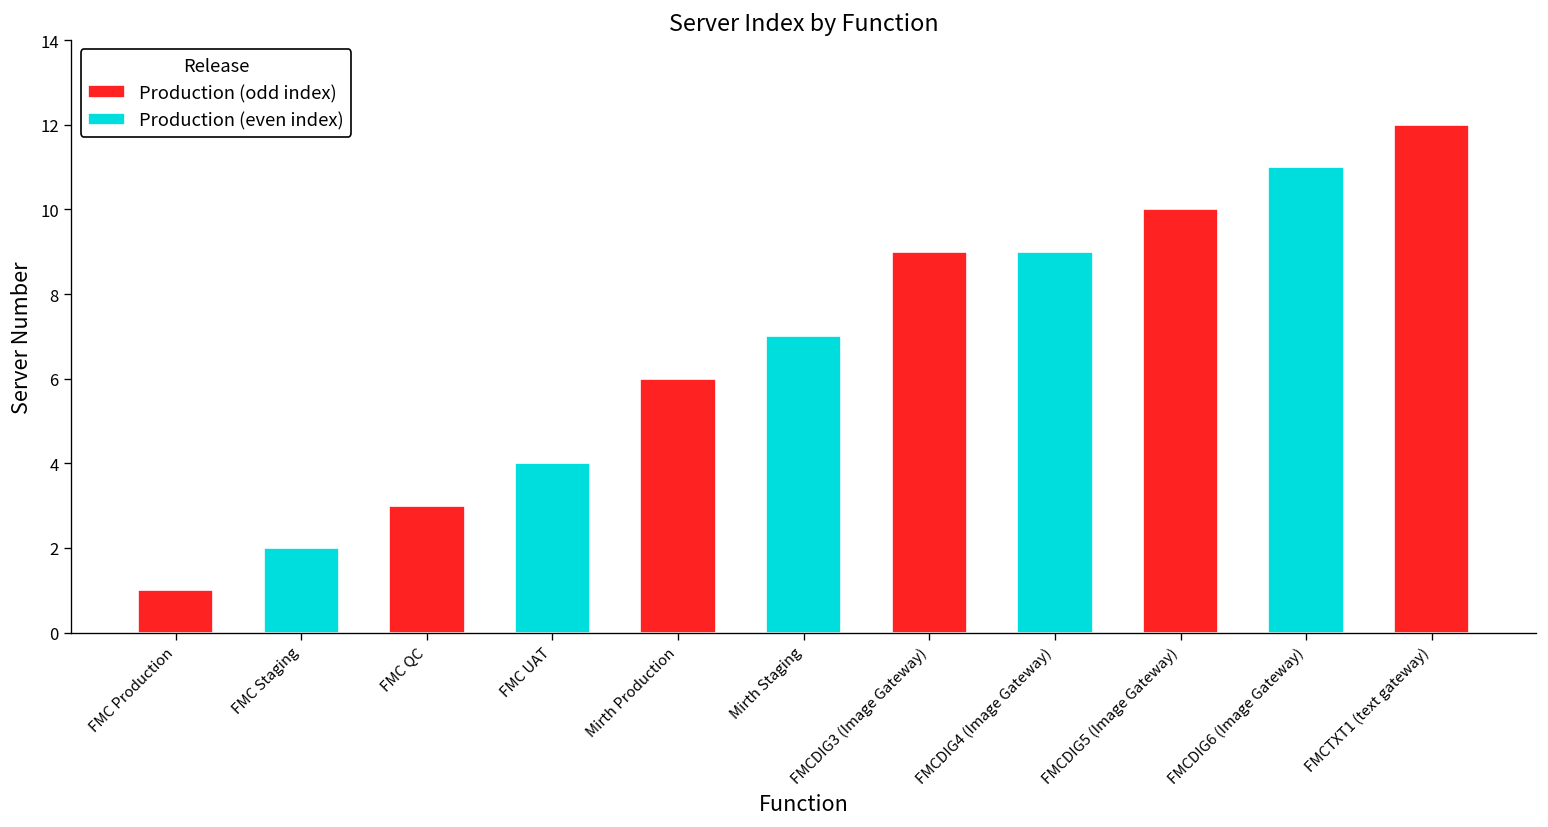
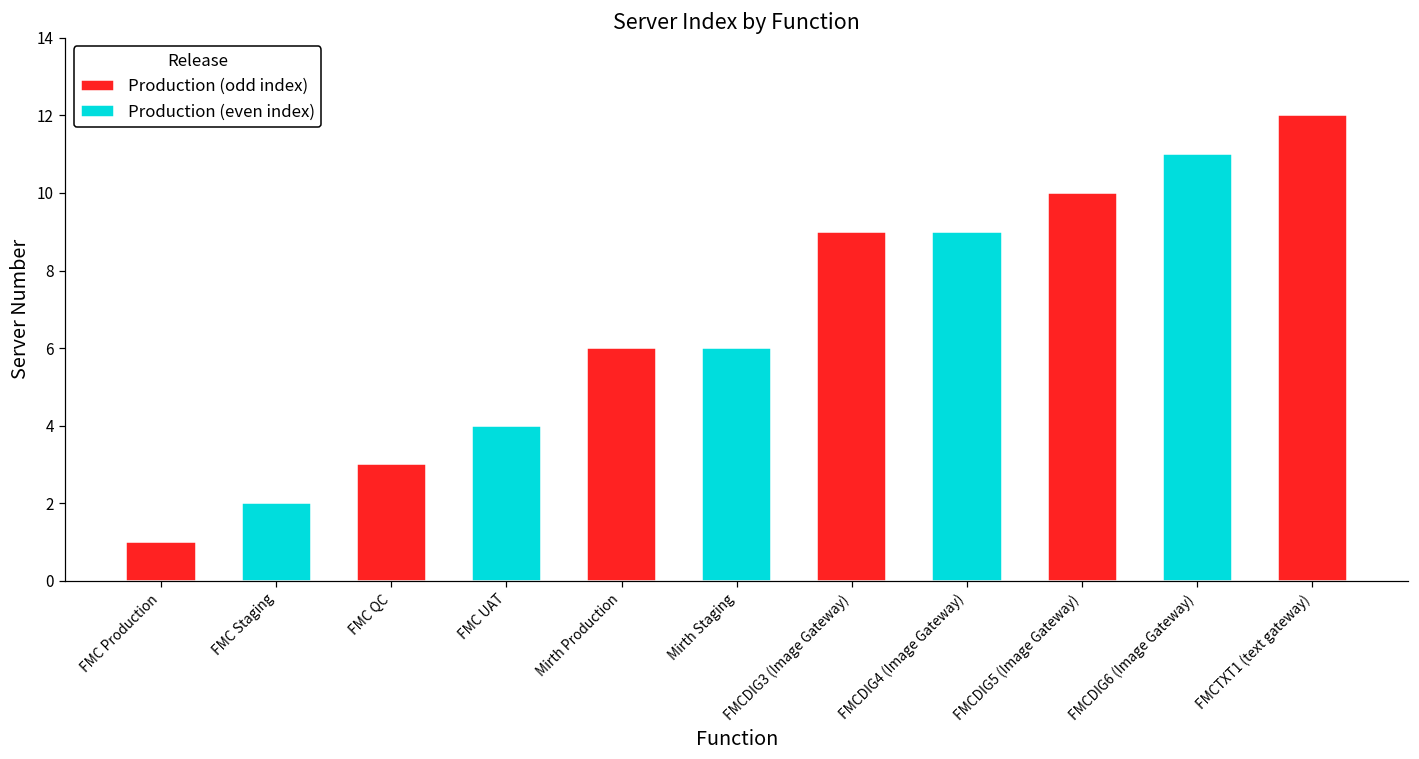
  {
    "Production (odd index)": {
      "FMC Production": 1,
      "FMC QC": 3,
      "Mirth Production": 6,
      "FMCDIG3 (Image Gateway)": 9,
      "FMCDIG5 (Image Gateway)": 10,
      "FMCTXT1 (text gateway)": 12
    },
    "Production (even index)": {
      "FMC Staging": 2,
      "FMC UAT": 4,
-     "Mirth Staging": 7,
+     "Mirth Staging": 6,
      "FMCDIG4 (Image Gateway)": 9,
      "FMCDIG6 (Image Gateway)": 11
    }
  }
